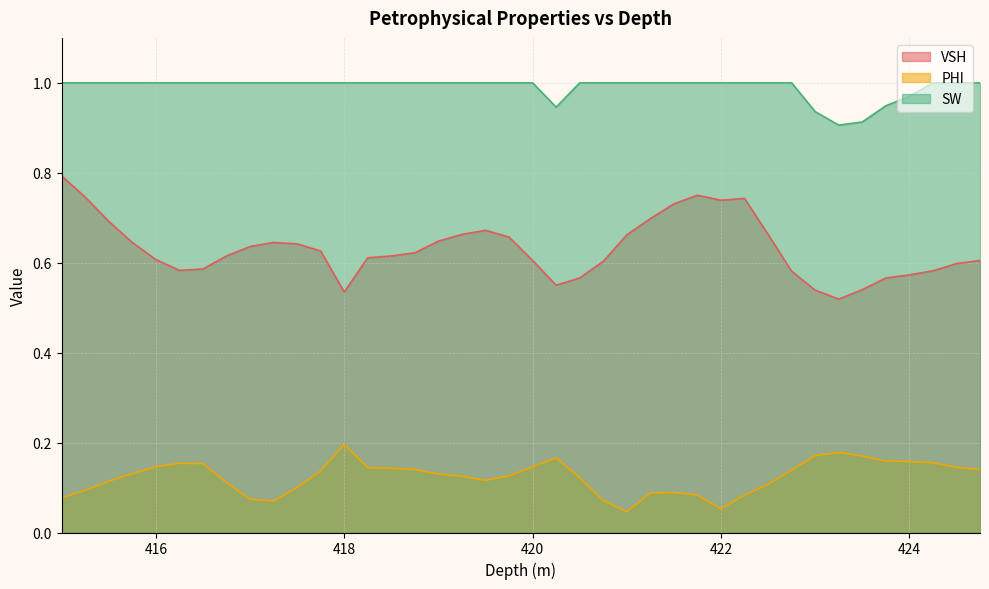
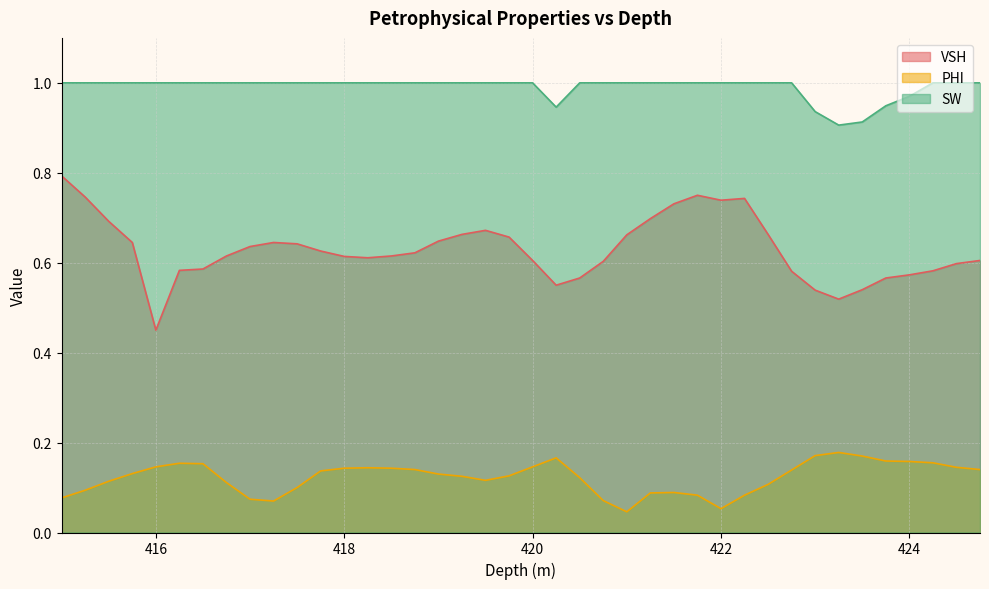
  {
    "VSH": {
-     "416": 0.61,
-     "418": 0.54,
+     "416": 0.45,
+     "418": 0.61,
      "420": 0.61,
      "422": 0.74,
      "424": 0.57
    },
    "PHI": {
      "416": 0.15,
-     "418": 0.20,
+     "418": 0.14,
      "420": 0.15,
      "422": 0.05,
      "424": 0.16
    },
    "SW": {
      "416": 1.00,
      "418": 1.00,
      "420": 1.00,
      "422": 1.00
    }
  }
